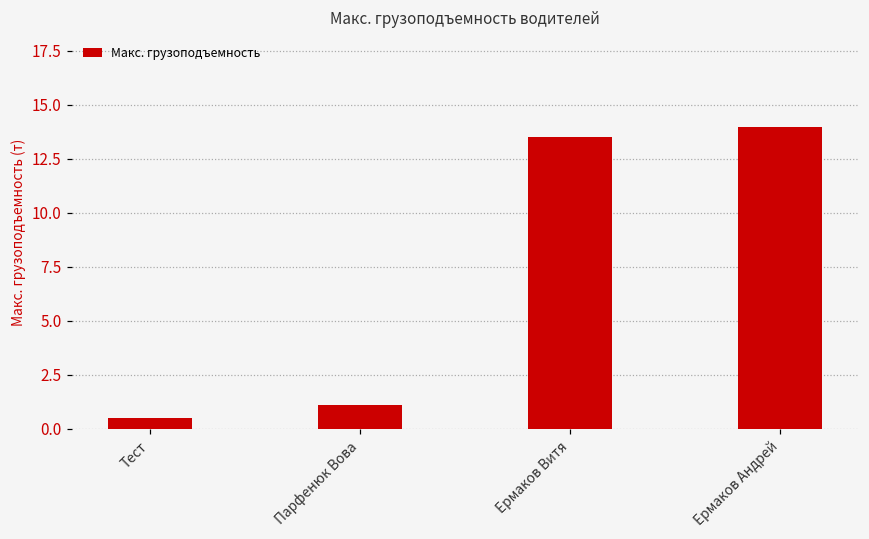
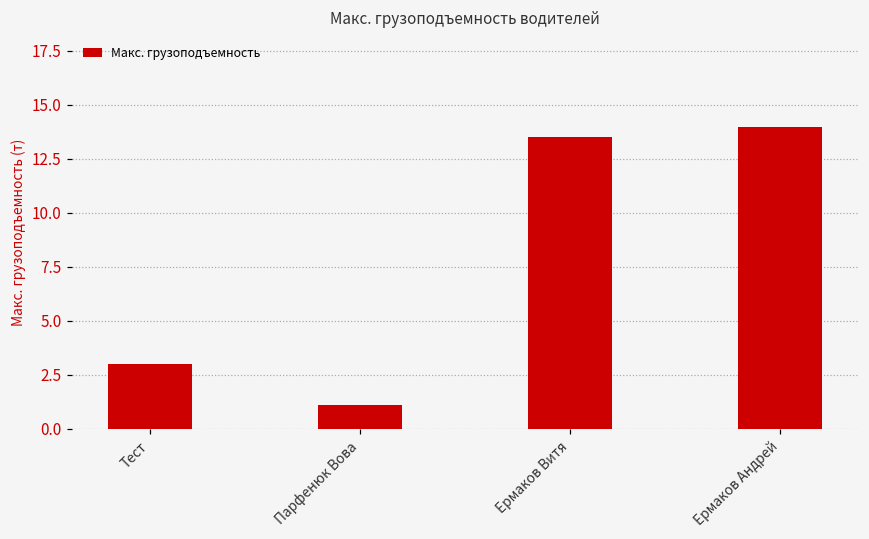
  {
-   "Тест": 0.5,
+   "Тест": 3.0,
    "Парфенюк Вова": 1.1,
    "Ермаков Витя": 13.5,
    "Ермаков Андрей": 14.0
  }
